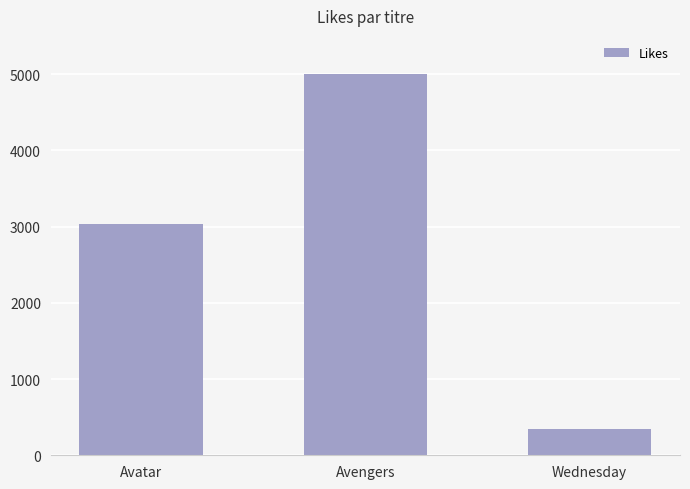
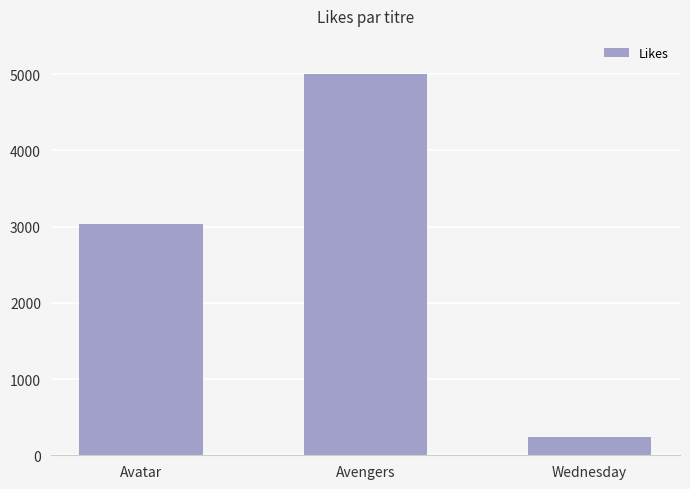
  {
    "Avatar": 3000,
    "Avengers": 5000,
-   "Wednesday": 300
+   "Wednesday": 200
  }
